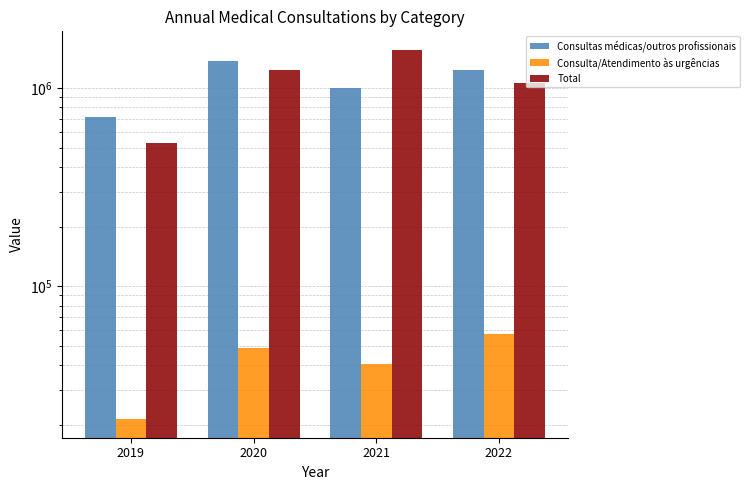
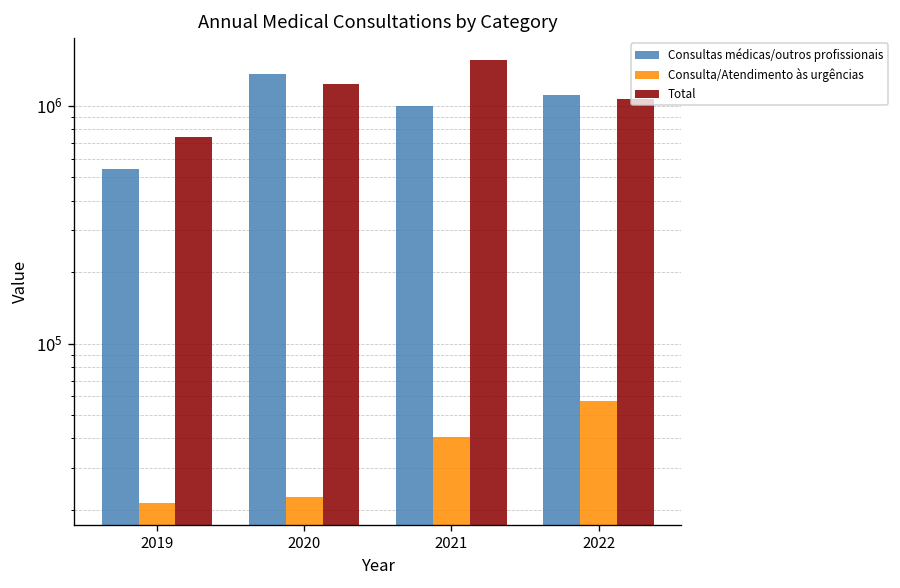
  {
    "Consultas médicas/outros profissionais": {
-     "2019": 720000,
+     "2019": 540000,
      "2020": 1400000,
      "2021": 1000000,
-     "2022": 1200000
+     "2022": 1100000
    },
    "Consulta/Atendimento às urgências": {
      "2019": 21000,
-     "2020": 49000,
+     "2020": 23000,
      "2021": 41000,
      "2022": 57000
    },
    "Total": {
-     "2019": 530000,
+     "2019": 740000,
      "2020": 1200000,
      "2021": 1600000
    }
  }
